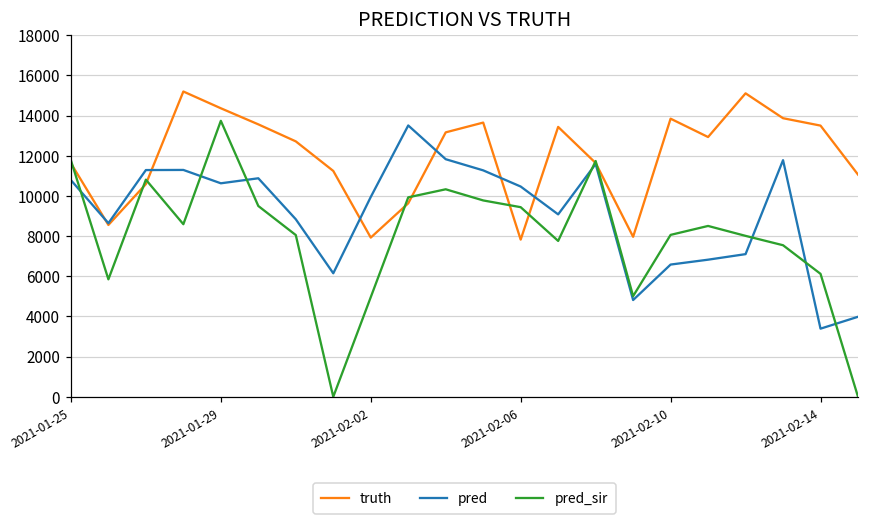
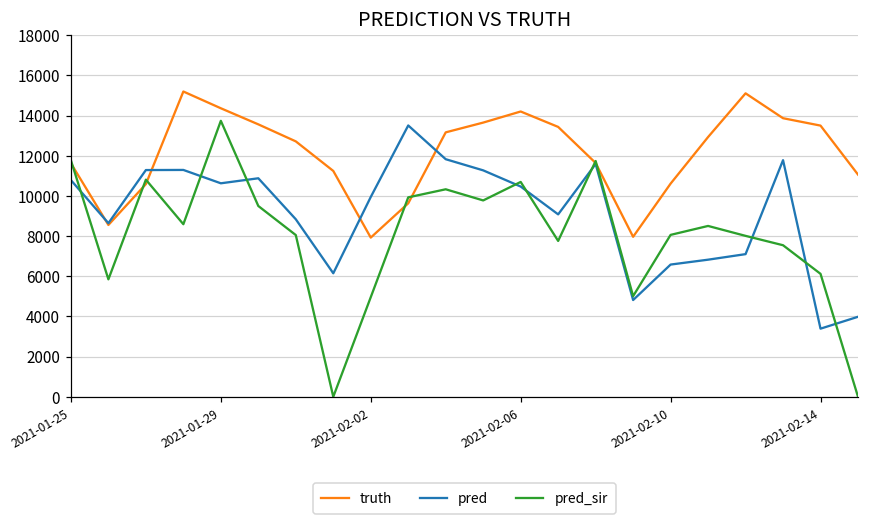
  {
    "truth": {
      "2021-01-25": 11600,
      "2021-01-29": 14400,
      "2021-02-02": 7900,
-     "2021-02-06": 7800,
-     "2021-02-10": 13800,
+     "2021-02-06": 14200,
+     "2021-02-10": 10600,
      "2021-02-14": 13500
    },
    "pred": {
      "2021-01-25": 10800,
      "2021-01-29": 10600,
      "2021-02-02": 9900,
      "2021-02-06": 10500,
      "2021-02-10": 6600,
      "2021-02-14": 3400
    },
    "pred_sir": {
      "2021-01-25": 11800,
      "2021-01-29": 13700,
      "2021-02-02": 5000,
-     "2021-02-06": 9400,
+     "2021-02-06": 10700,
      "2021-02-10": 8100,
      "2021-02-14": 6100
    }
  }
